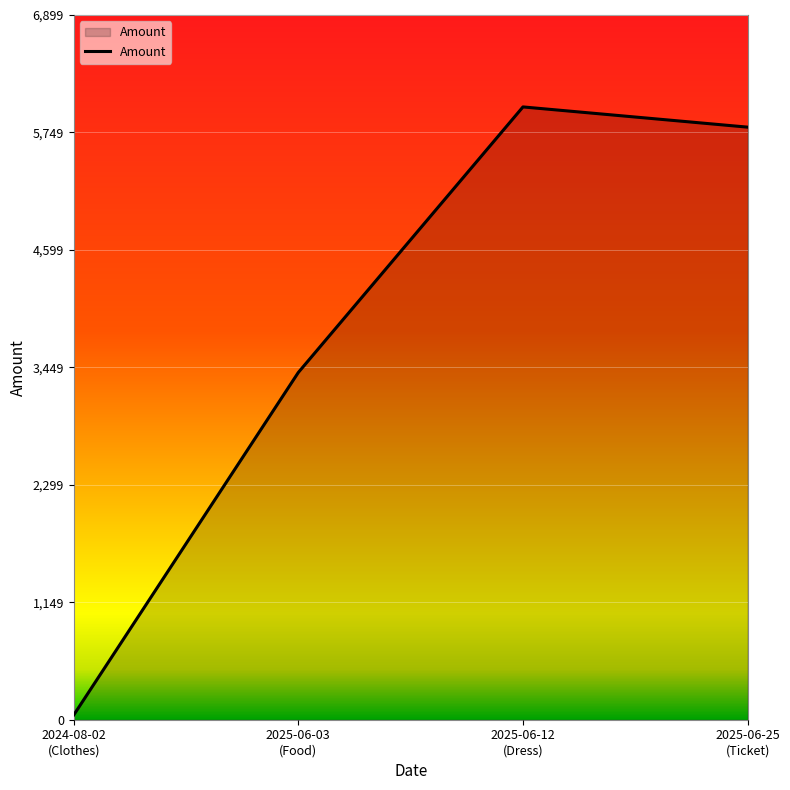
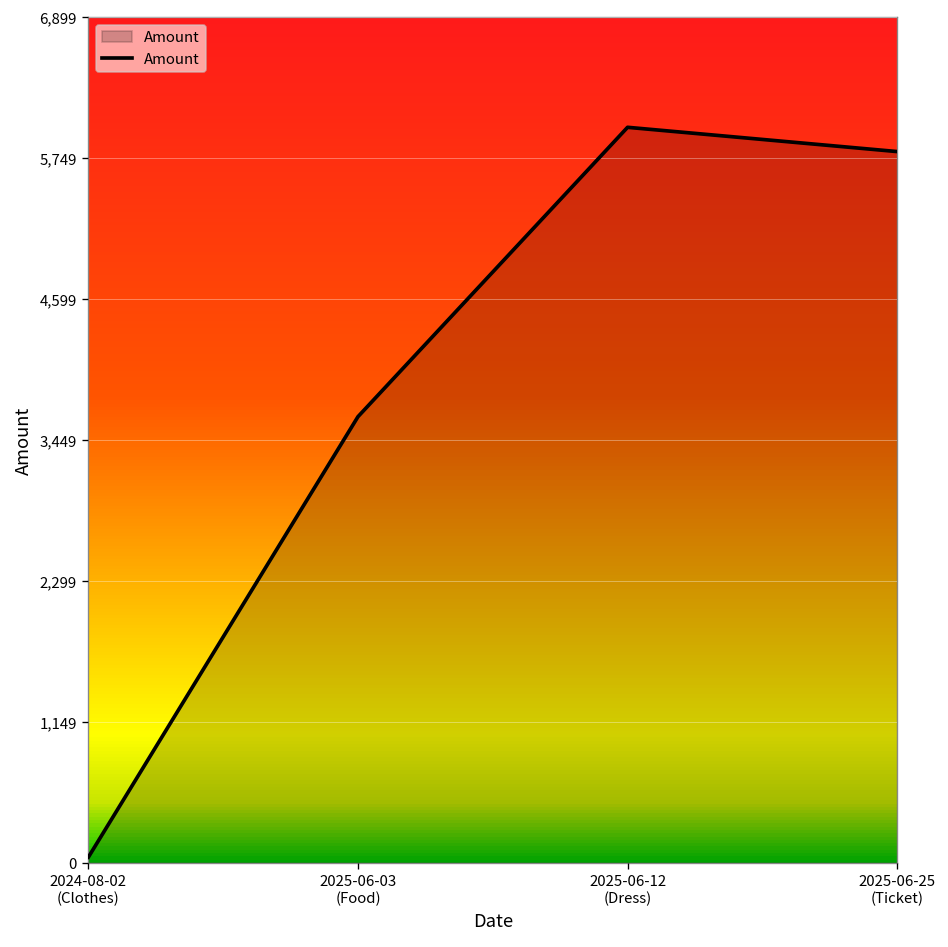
  {
    "2024-08-02 (Clothes)": "40",
-   "2025-06-03 (Food)": "3,400",
+   "2025-06-03 (Food)": "3,640",
    "2025-06-12 (Dress)": "6,000",
    "2025-06-25 (Ticket)": "5,800"
  }
